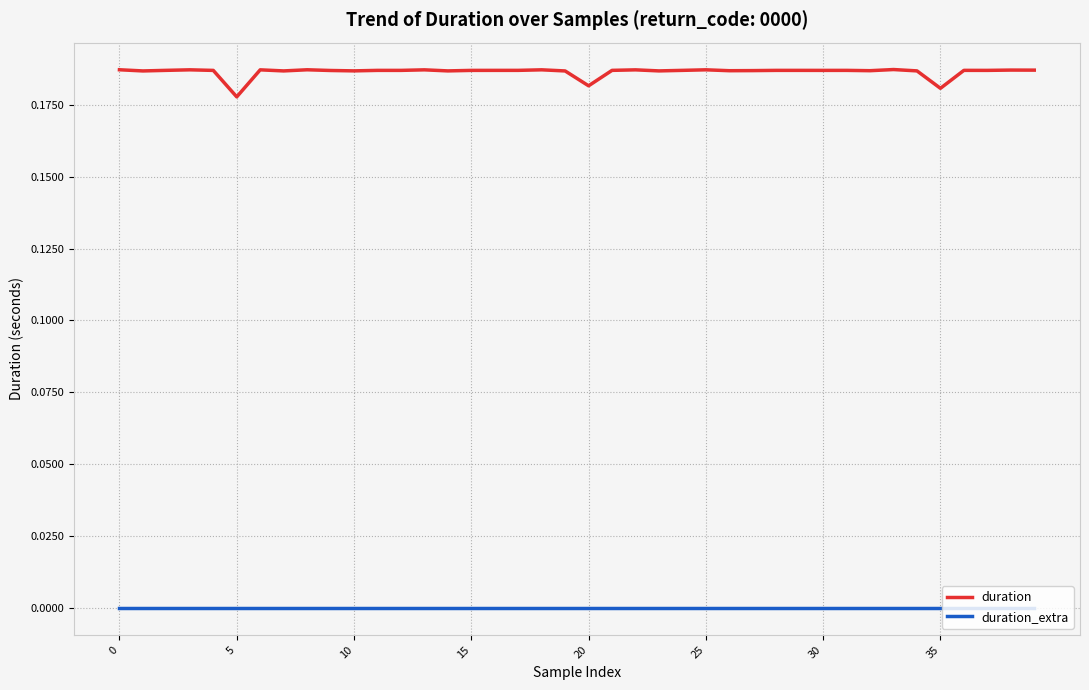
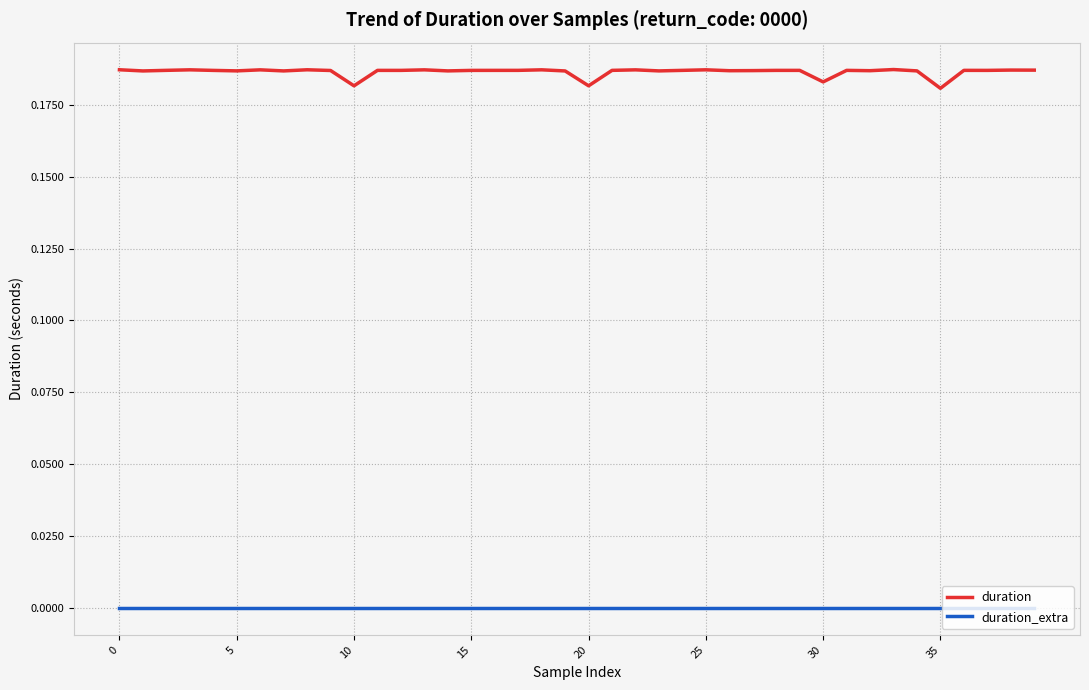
  {
    "duration": {
      "0": 0.187,
-     "5": 0.178,
-     "10": 0.187,
+     "5": 0.187,
+     "10": 0.182,
      "15": 0.187,
      "20": 0.182,
      "25": 0.187,
-     "30": 0.187,
+     "30": 0.183,
      "35": 0.181
    },
    "duration_extra": {
      "0": 0.000,
      "5": 0.000,
      "10": 0.000,
      "15": 0.000,
      "20": 0.000,
      "25": 0.000,
      "30": 0.000,
      "35": 0.000
    }
  }
